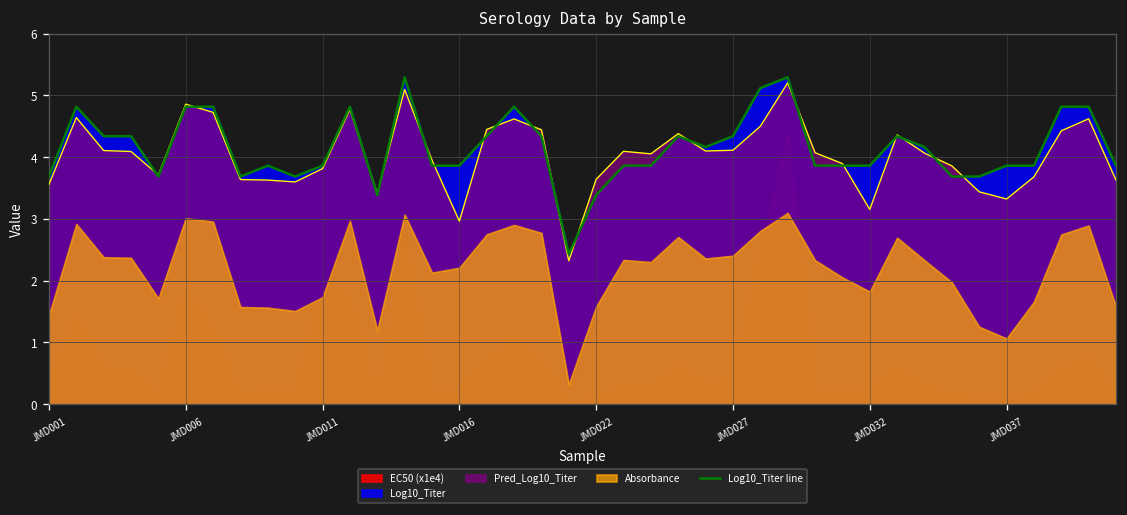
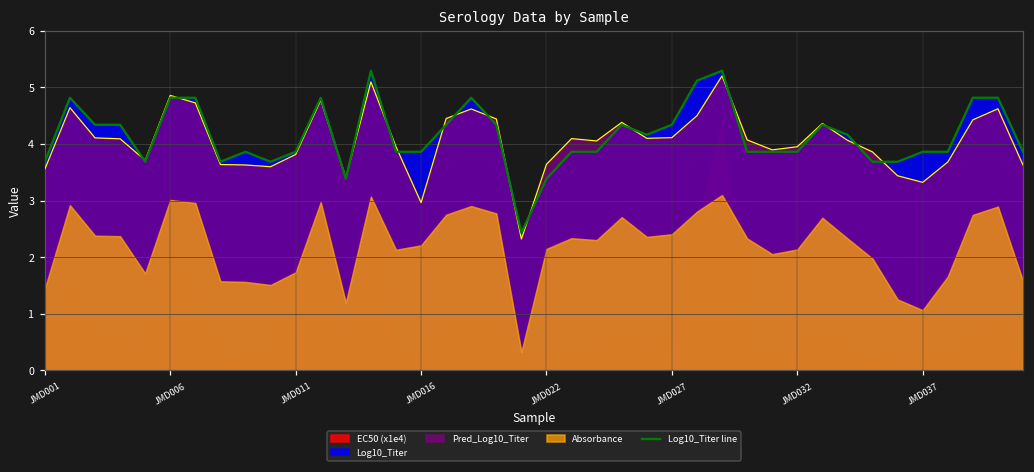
  {
    "EC50 (x1e4)": {
      "JMD001": 0.4,
      "JMD006": 1.9,
      "JMD011": 2.0,
      "JMD016": 0.3,
      "JMD022": 0.1,
      "JMD027": 0.4,
      "JMD032": 0.3,
      "JMD037": 0.1
    },
    "Log10_Titer": {
      "JMD001": 3.7,
      "JMD016": 3.9,
      "JMD022": 3.4,
      "JMD027": 4.3,
      "JMD032": 3.9,
      "JMD037": 3.9
    },
    "Pred_Log10_Titer": {
      "JMD001": 3.6,
      "JMD016": 3.0,
      "JMD022": 3.6,
      "JMD027": 4.1,
-     "JMD032": 3.2,
+     "JMD032": 4.0,
      "JMD037": 3.3
    },
    "Absorbance": {
      "JMD001": 1.4,
      "JMD006": 3.0,
      "JMD011": 1.7,
      "JMD016": 2.2,
-     "JMD022": 1.6,
+     "JMD022": 2.1,
      "JMD027": 2.4,
-     "JMD032": 1.8,
+     "JMD032": 2.1,
      "JMD037": 1.1
    }
  }
